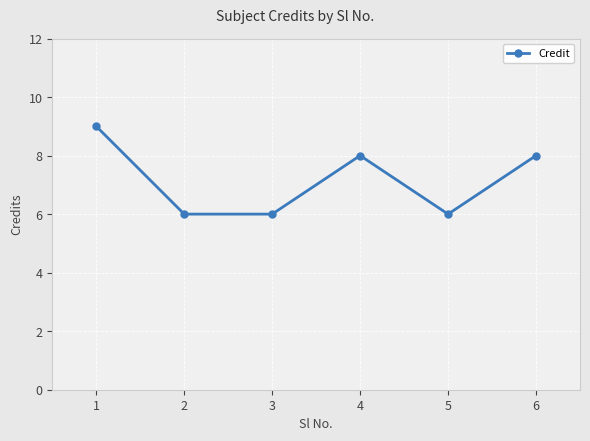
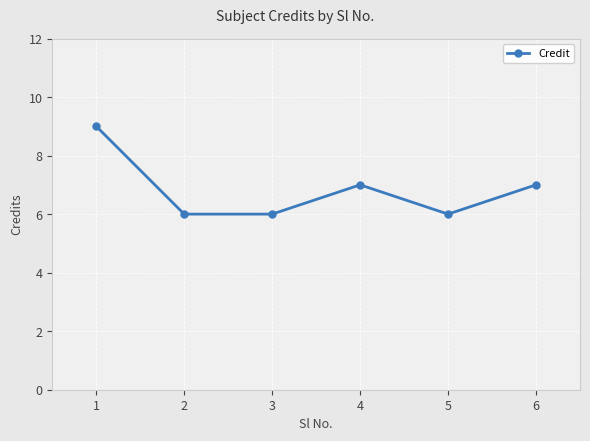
  {
    "1": 9,
    "2": 6,
    "3": 6,
-   "4": 8,
+   "4": 7,
    "5": 6,
-   "6": 8
+   "6": 7
  }
